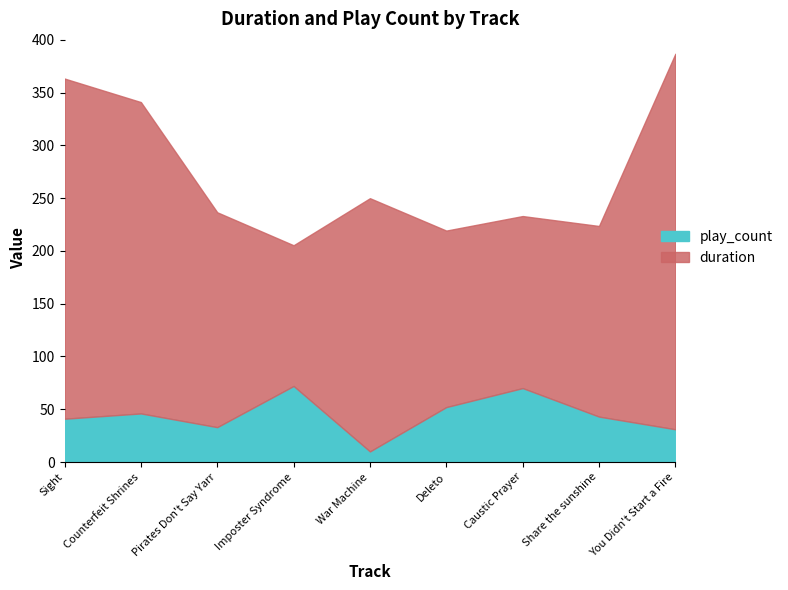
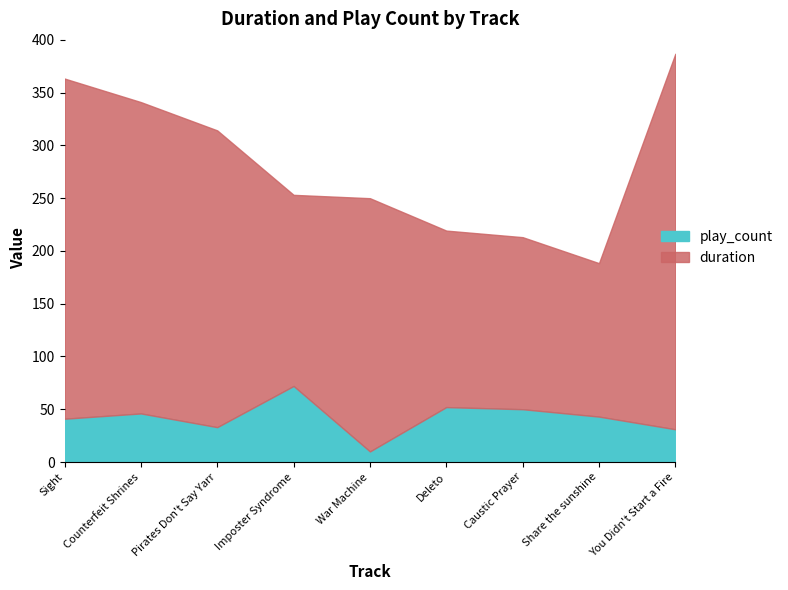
  {
    "play_count": {
      "Sight": 41,
      "Counterfeit Shrines": 46,
      "Pirates Don't Say Yarr": 33,
      "Imposter Syndrome": 72,
      "War Machine": 10,
      "Deleto": 52,
-     "Caustic Prayer": 70,
+     "Caustic Prayer": 50,
      "Share the sunshine": 43,
      "You Didn't Start a Fire": 31
    },
    "duration": {
      "Sight": 322,
      "Counterfeit Shrines": 295,
-     "Pirates Don't Say Yarr": 204,
-     "Imposter Syndrome": 133,
+     "Pirates Don't Say Yarr": 281,
+     "Imposter Syndrome": 181,
      "War Machine": 240,
      "Deleto": 167,
      "Caustic Prayer": 163,
-     "Share the sunshine": 181,
+     "Share the sunshine": 145,
      "You Didn't Start a Fire": 356
    }
  }
